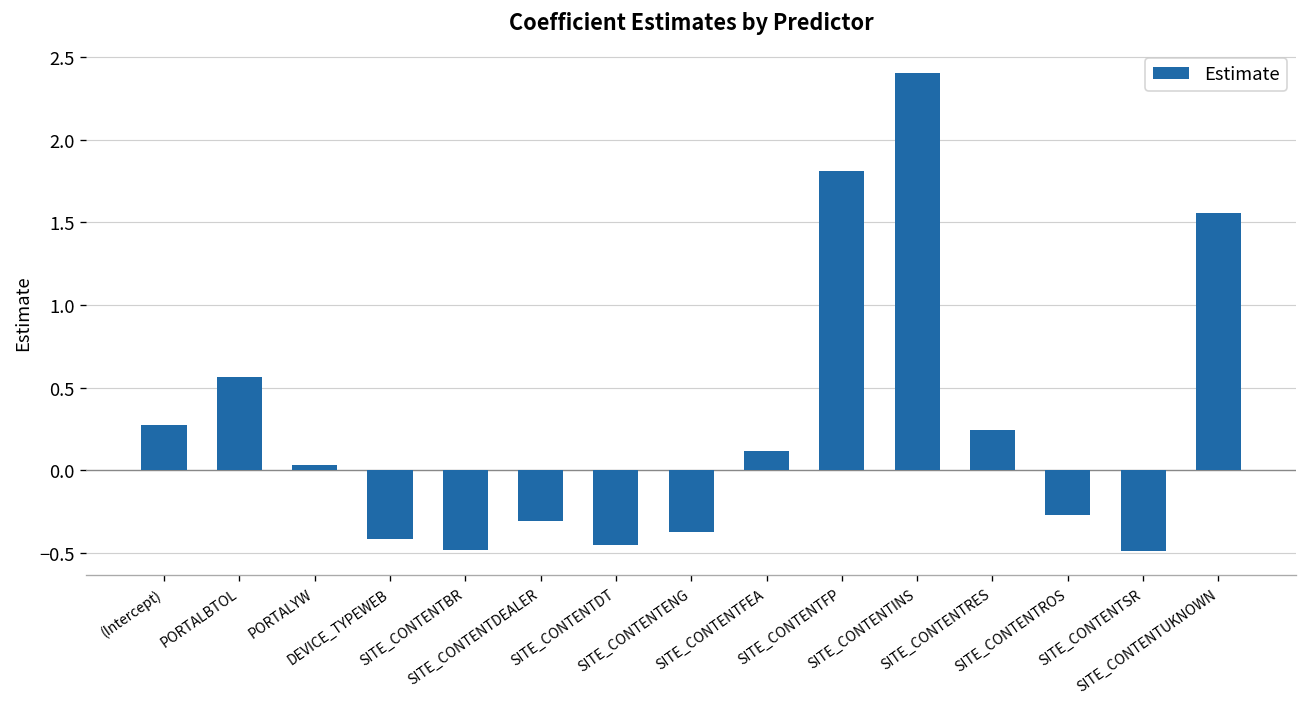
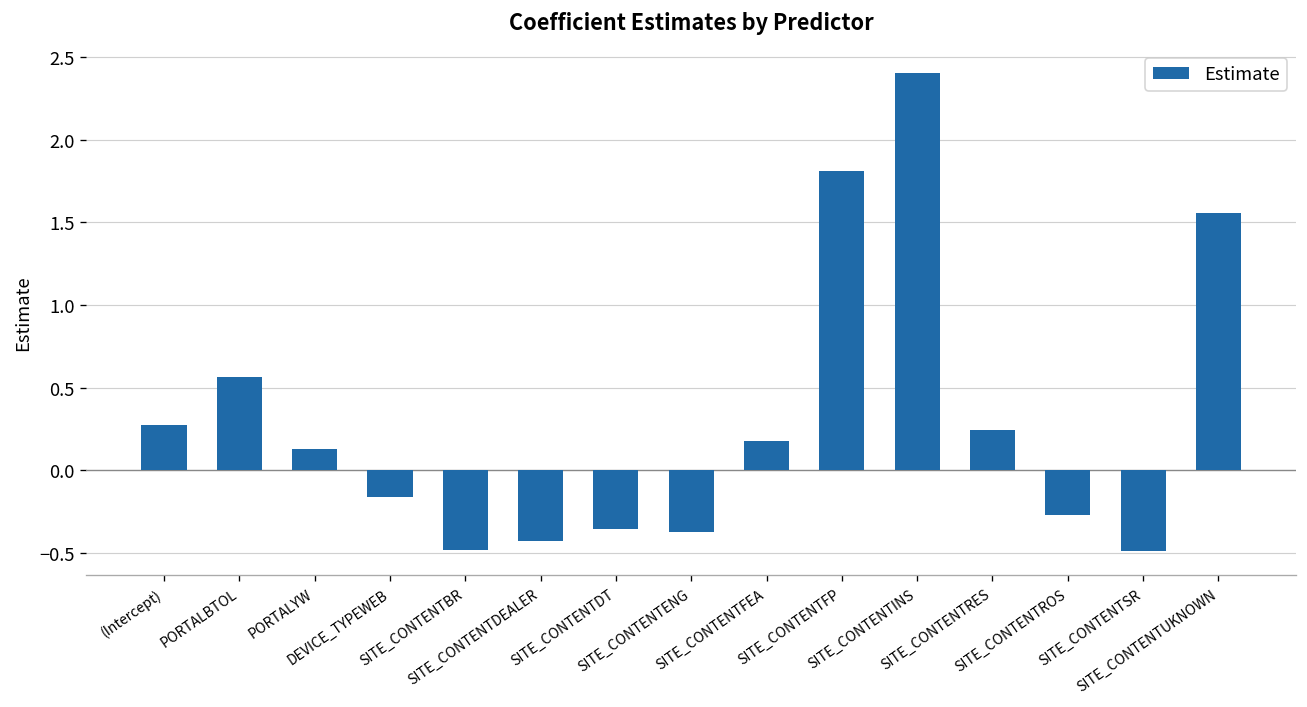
  {
    "(Intercept)": 0.27,
    "PORTALBTOL": 0.56,
-   "PORTALYW": 0.03,
-   "DEVICE_TYPEWEB": -0.42,
+   "PORTALYW": 0.13,
+   "DEVICE_TYPEWEB": -0.16,
    "SITE_CONTENTBR": -0.48,
-   "SITE_CONTENTDEALER": -0.31,
-   "SITE_CONTENTDT": -0.45,
+   "SITE_CONTENTDEALER": -0.43,
+   "SITE_CONTENTDT": -0.36,
    "SITE_CONTENTENG": -0.37,
-   "SITE_CONTENTFEA": 0.12,
+   "SITE_CONTENTFEA": 0.18,
    "SITE_CONTENTFP": 1.81,
    "SITE_CONTENTINS": 2.41,
    "SITE_CONTENTRES": 0.24,
    "SITE_CONTENTROS": -0.27,
    "SITE_CONTENTSR": -0.49,
    "SITE_CONTENTUKNOWN": 1.56
  }
